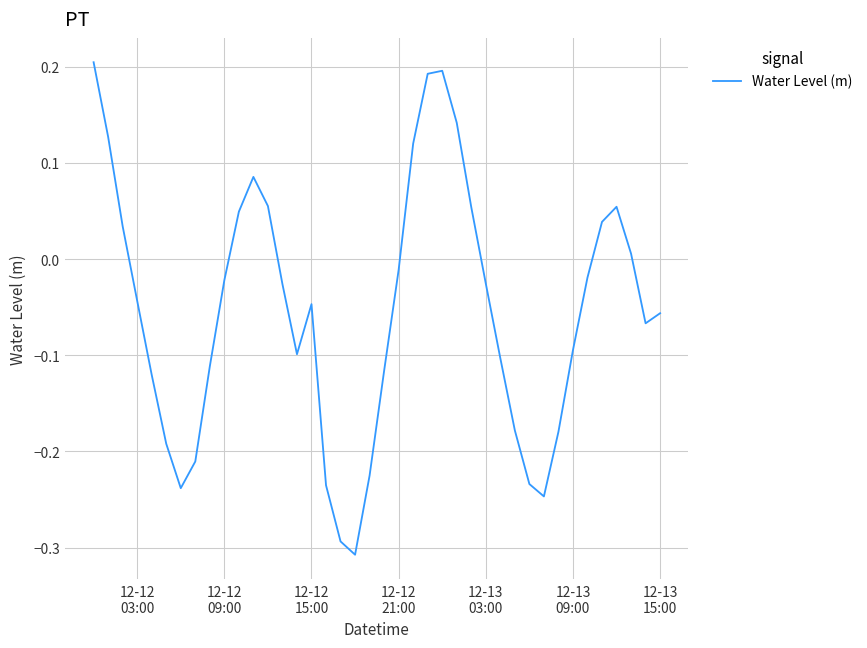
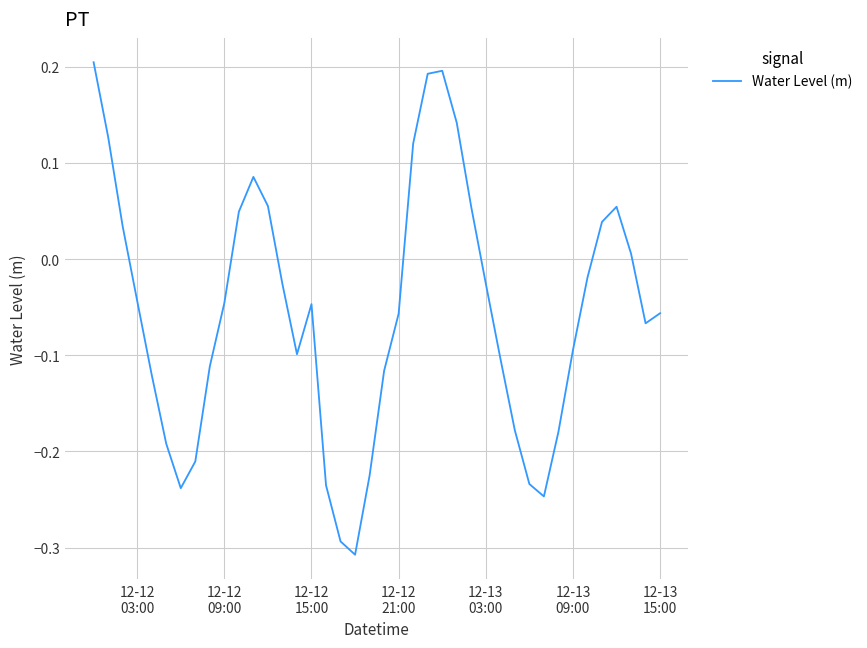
  {
    "12-12 03:00": -0.04,
-   "12-12 09:00": -0.02,
+   "12-12 09:00": -0.05,
    "12-12 15:00": -0.05,
-   "12-12 21:00": -0.01,
+   "12-12 21:00": -0.06,
    "12-13 03:00": -0.03,
    "12-13 09:00": -0.09,
    "12-13 15:00": -0.06
  }
